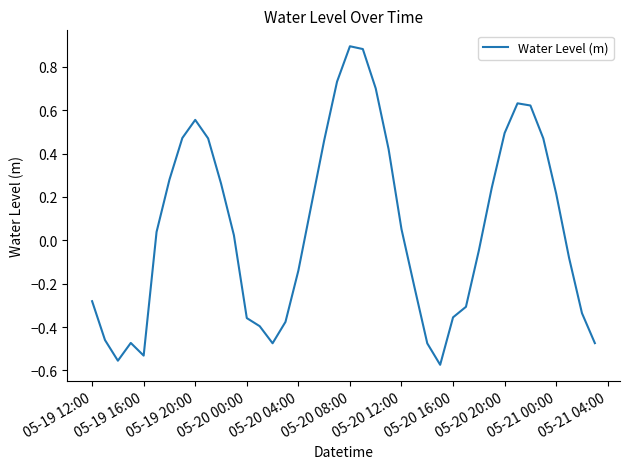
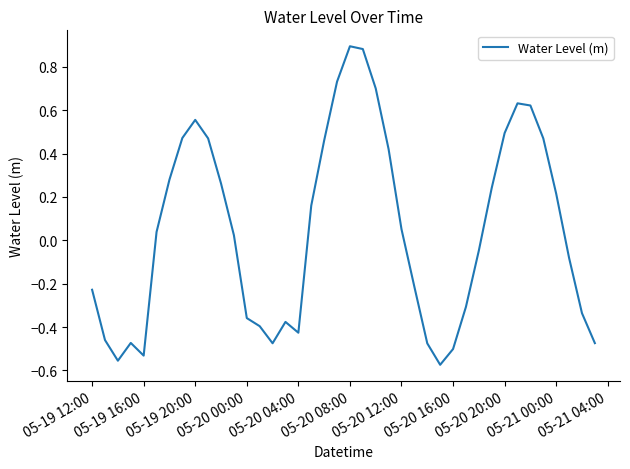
  {
-   "05-19 12:00": -0.28,
+   "05-19 12:00": -0.23,
    "05-19 16:00": -0.53,
    "05-19 20:00": 0.56,
    "05-20 00:00": -0.36,
-   "05-20 04:00": -0.14,
+   "05-20 04:00": -0.43,
    "05-20 08:00": 0.89,
    "05-20 12:00": 0.05,
-   "05-20 16:00": -0.35,
+   "05-20 16:00": -0.50,
    "05-20 20:00": 0.49,
    "05-21 00:00": 0.22
  }
